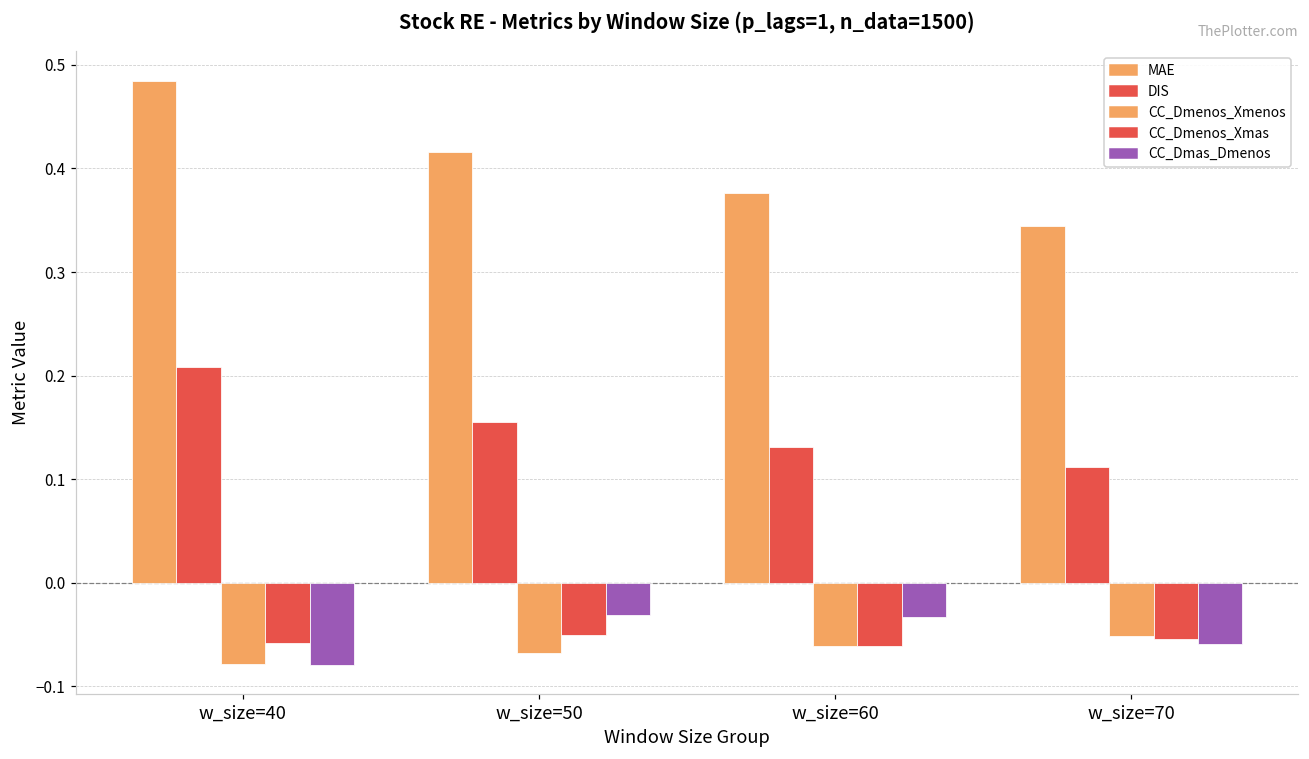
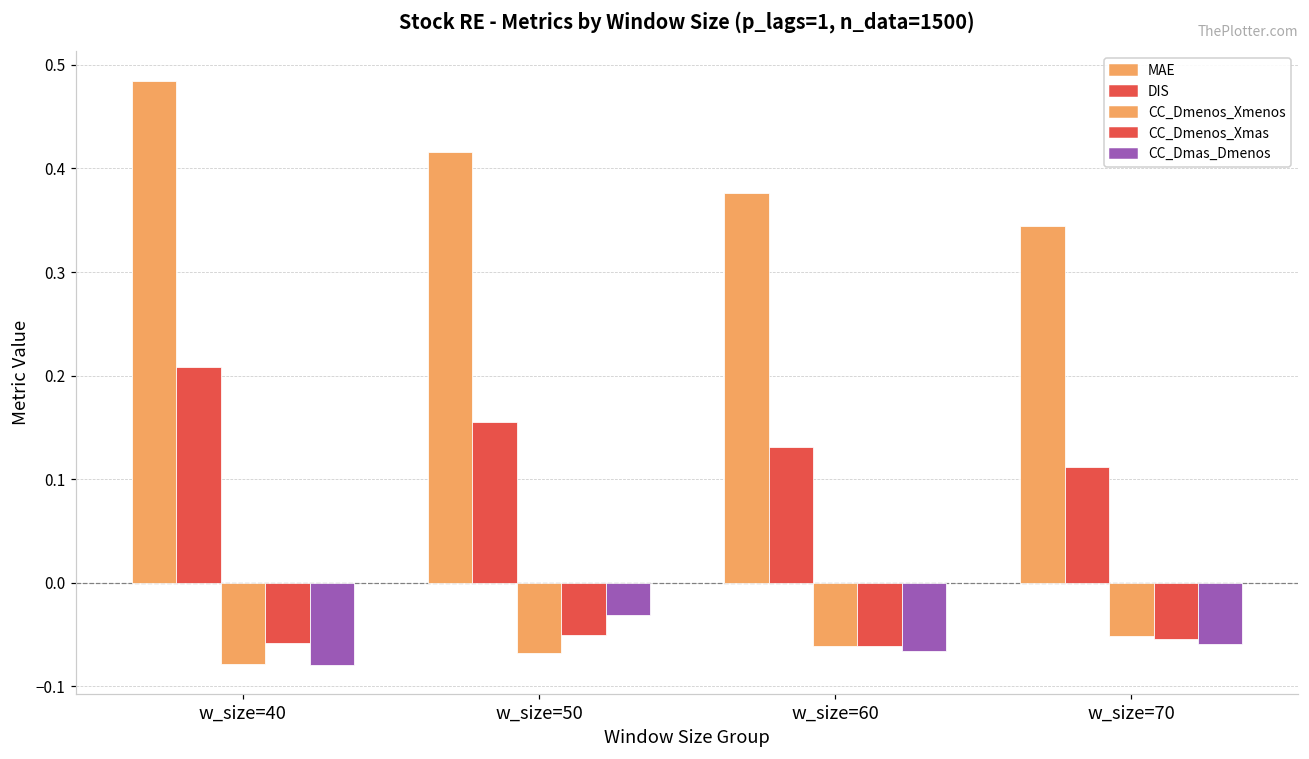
  {
    "CC_Dmas_Dmenos": {
      "w_size=40": -0.08,
      "w_size=50": -0.03,
-     "w_size=60": -0.03,
+     "w_size=60": -0.07,
      "w_size=70": -0.06
    }
  }
